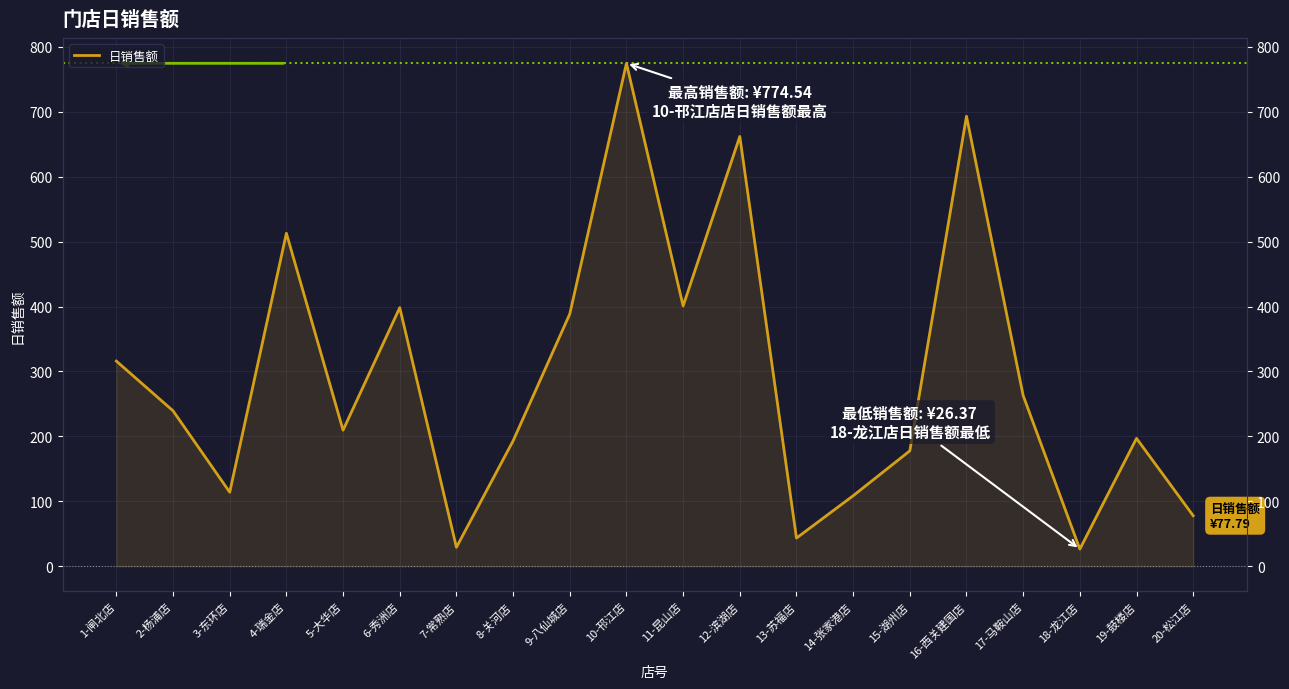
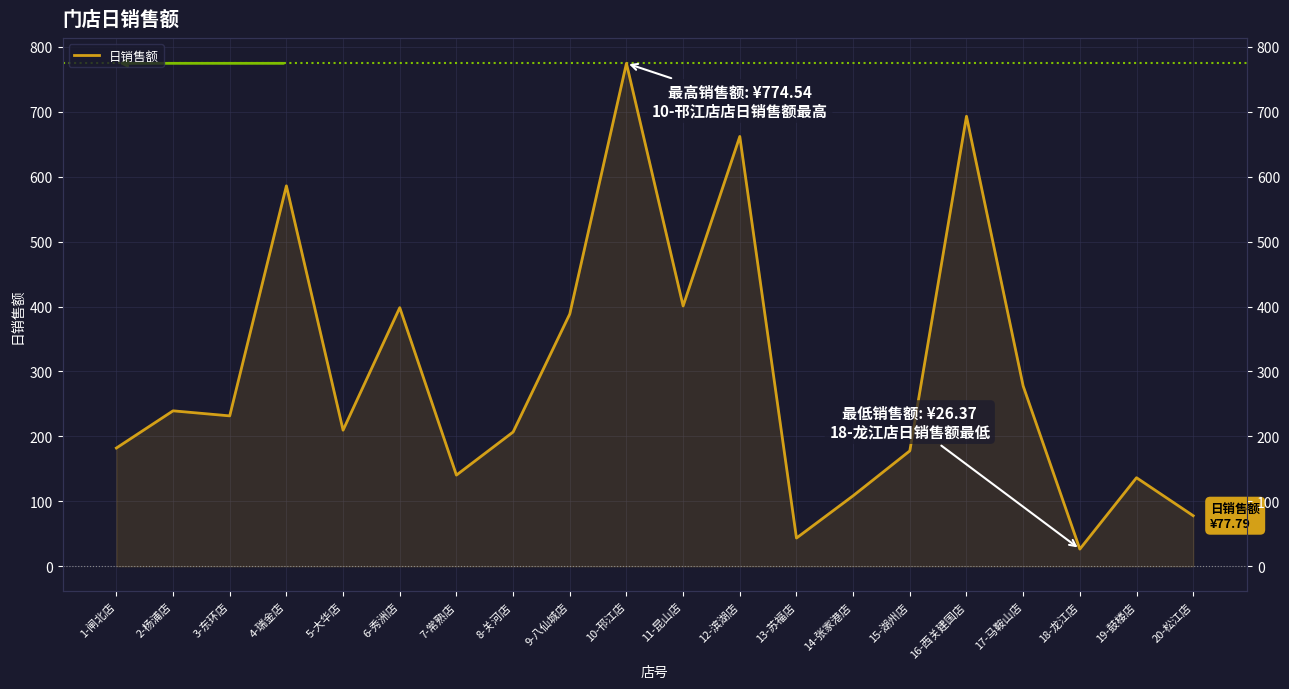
  {
-   "1-闸北店": 320,
+   "1-闸北店": 180,
    "2-杨浦店": 240,
-   "3-东环店": 110,
-   "4-瑞金店": 510,
+   "3-东环店": 230,
+   "4-瑞金店": 590,
    "5-大华店": 210,
    "6-秀洲店": 400,
-   "7-常熟店": 30,
-   "8-关河店": 190,
+   "7-常熟店": 140,
+   "8-关河店": 210,
    "9-八仙城店": 390,
    "11-昆山店": 400,
    "12-滨湖店": 660,
    "13-苏福店": 40,
    "16-西关建国店": 690,
-   "17-马鞍山店": 260,
+   "17-马鞍山店": 280,
    "18-龙江店": 30,
-   "19-鼓楼店": 200
+   "19-鼓楼店": 140
  }
